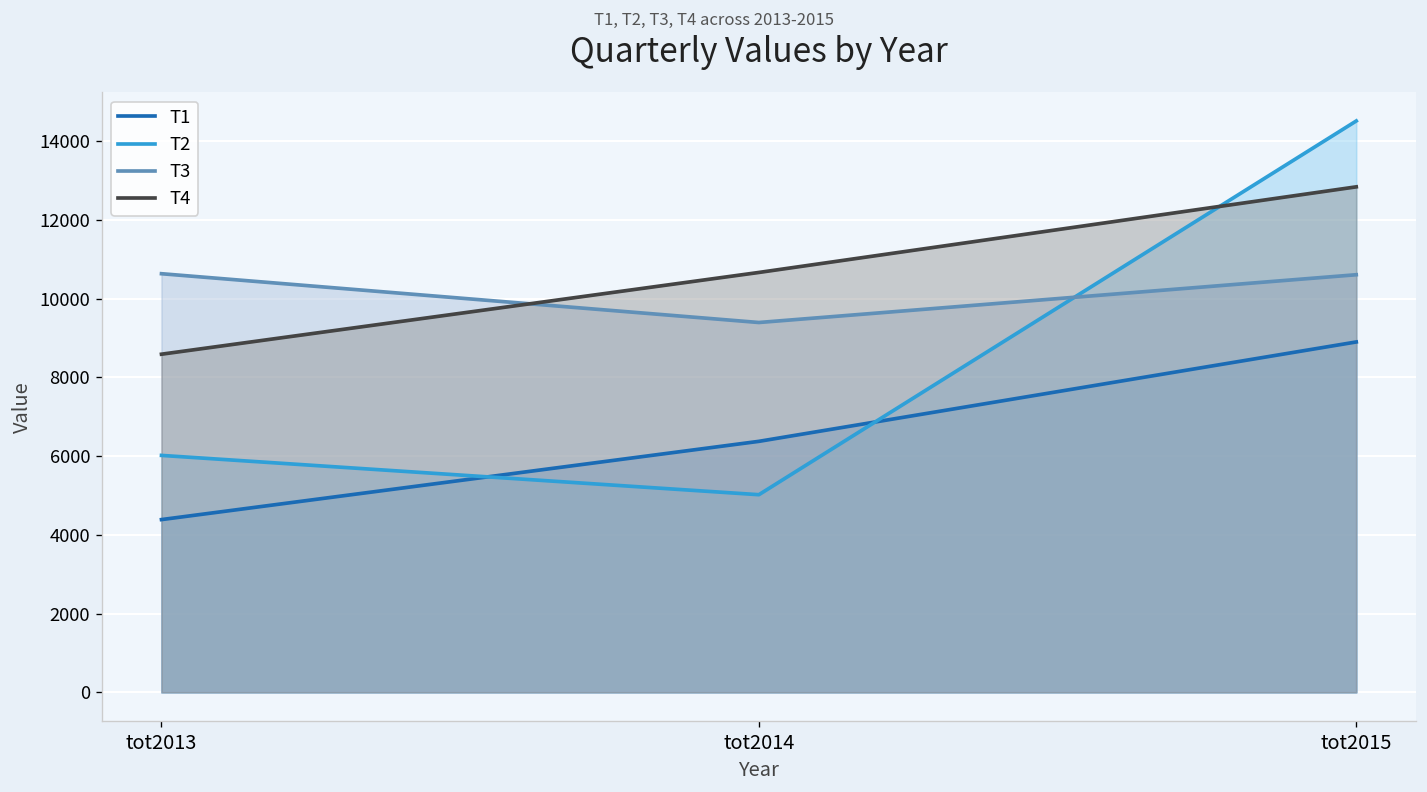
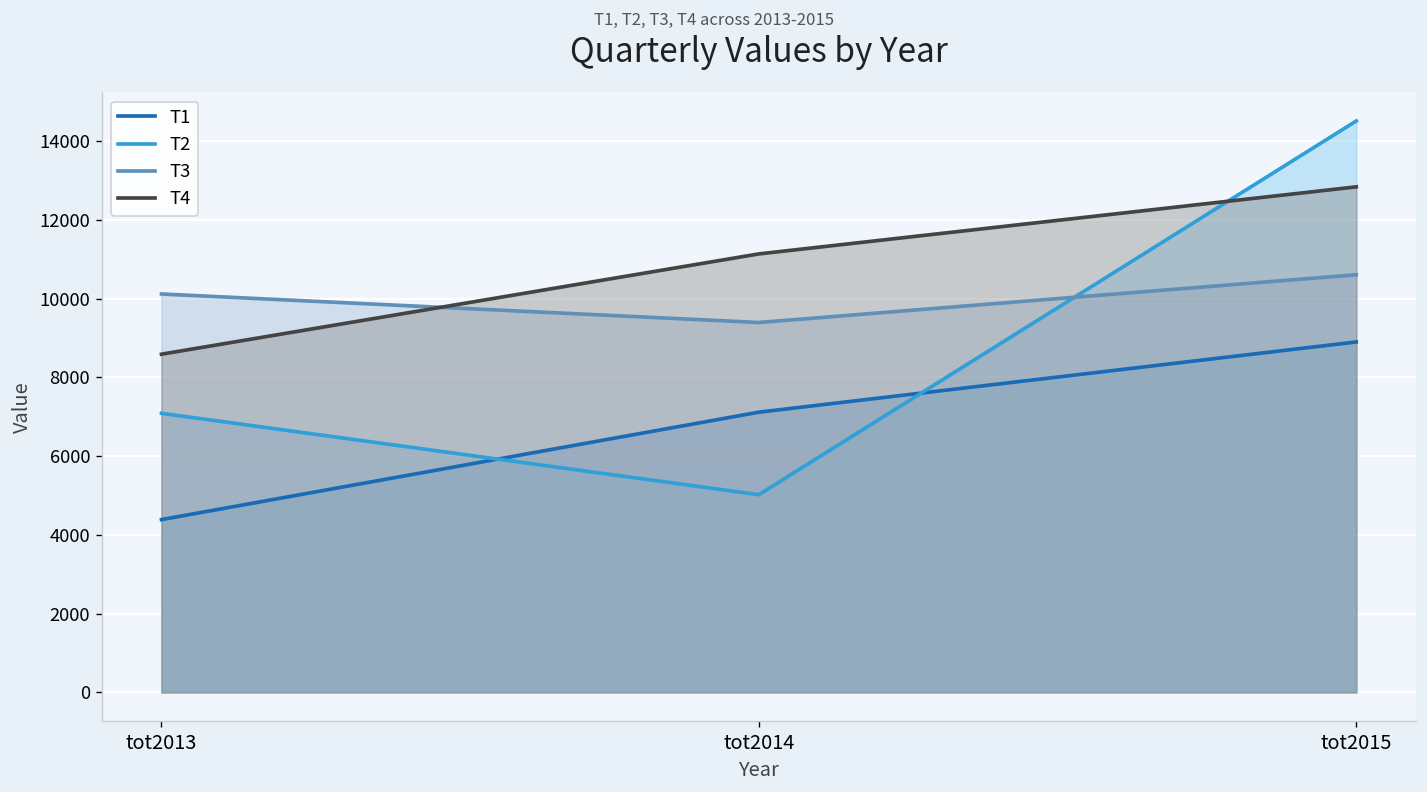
  {
    "T1": {
      "tot2013": 4400,
-     "tot2014": 6400,
+     "tot2014": 7100,
      "tot2015": 8900
    },
    "T2": {
-     "tot2013": 6000,
+     "tot2013": 7100,
      "tot2014": 5000,
      "tot2015": 14500
    },
    "T3": {
-     "tot2013": 10600,
+     "tot2013": 10100,
      "tot2014": 9400,
      "tot2015": 10600
    },
    "T4": {
      "tot2013": 8600,
-     "tot2014": 10700,
+     "tot2014": 11100,
      "tot2015": 12800
    }
  }
